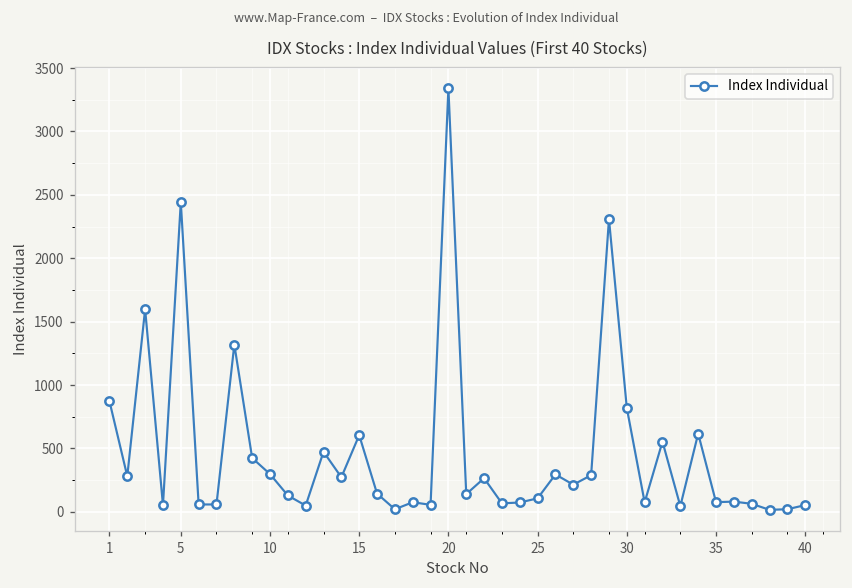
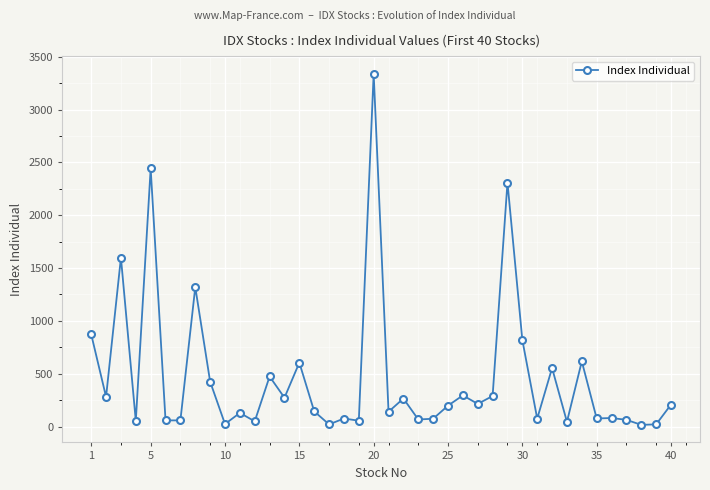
  {
    "1": 870,
    "5": 2440,
-   "10": 300,
+   "10": 20,
    "15": 610,
    "20": 3340,
-   "25": 110,
+   "25": 200,
    "30": 820,
    "35": 80,
-   "40": 50
+   "40": 210
  }
